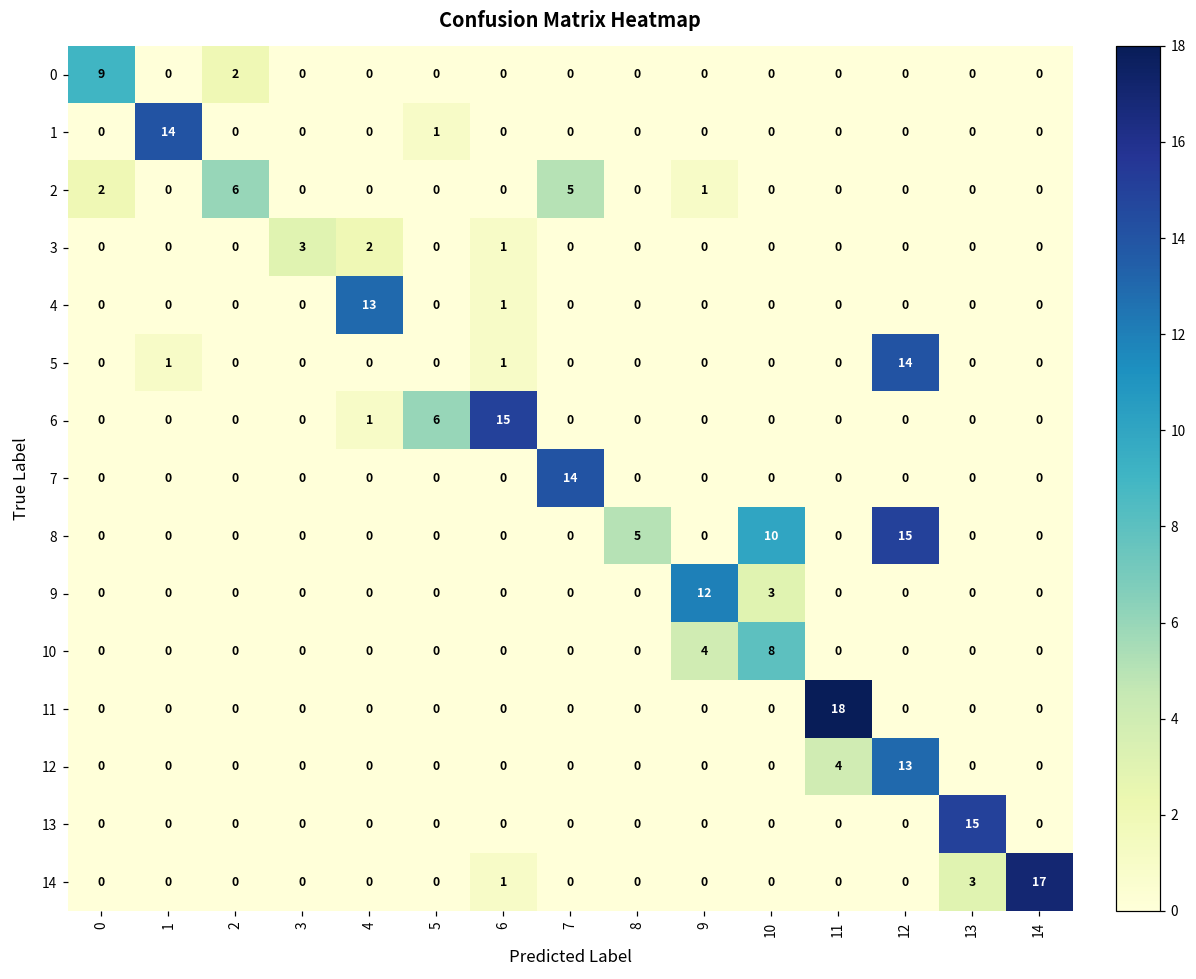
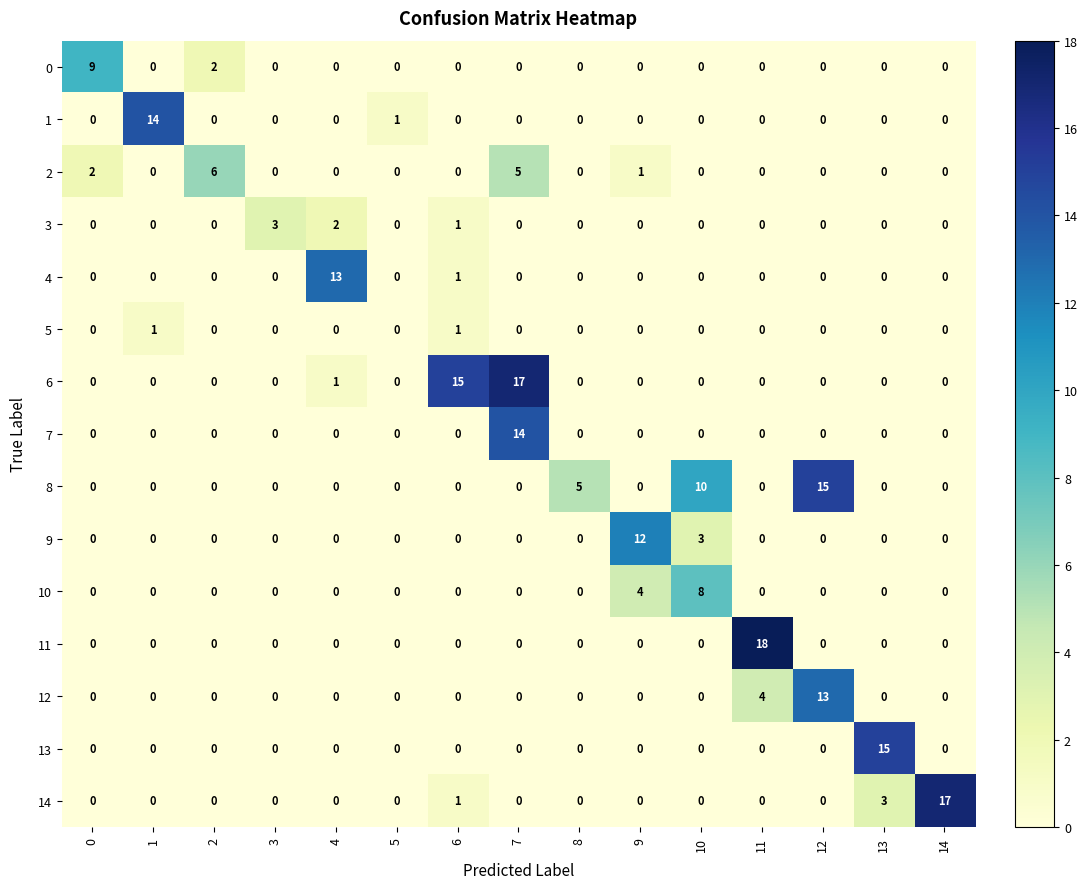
  {
    "5": {
      "0": 0,
      "1": 1,
      "2": 0,
      "3": 0,
      "4": 0,
      "5": 0,
      "6": 1,
      "7": 0,
      "8": 0,
      "9": 0,
      "10": 0,
      "11": 0,
-     "12": 14,
+     "12": 0,
      "13": 0,
      "14": 0
    },
    "6": {
      "0": 0,
      "1": 0,
      "2": 0,
      "3": 0,
      "4": 1,
-     "5": 6,
+     "5": 0,
      "6": 15,
-     "7": 0,
+     "7": 17,
      "8": 0,
      "9": 0,
      "10": 0,
      "11": 0,
      "12": 0,
      "13": 0,
      "14": 0
    }
  }
